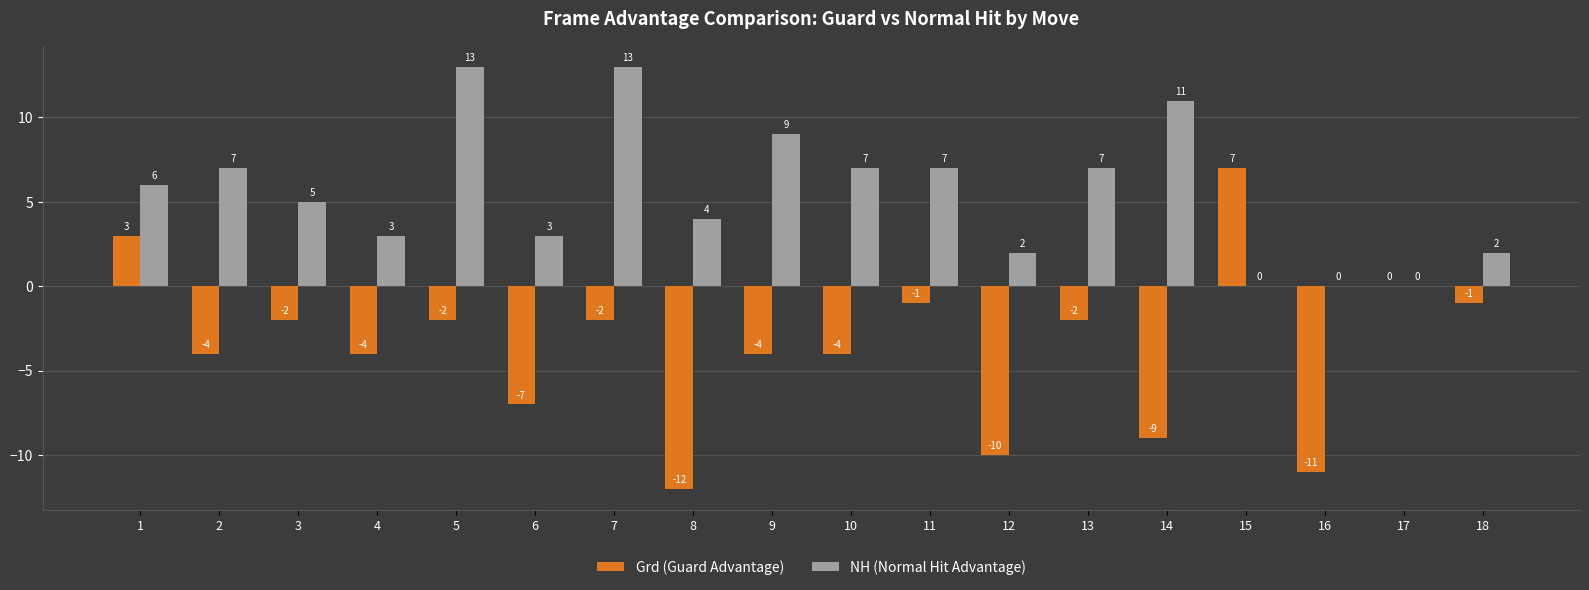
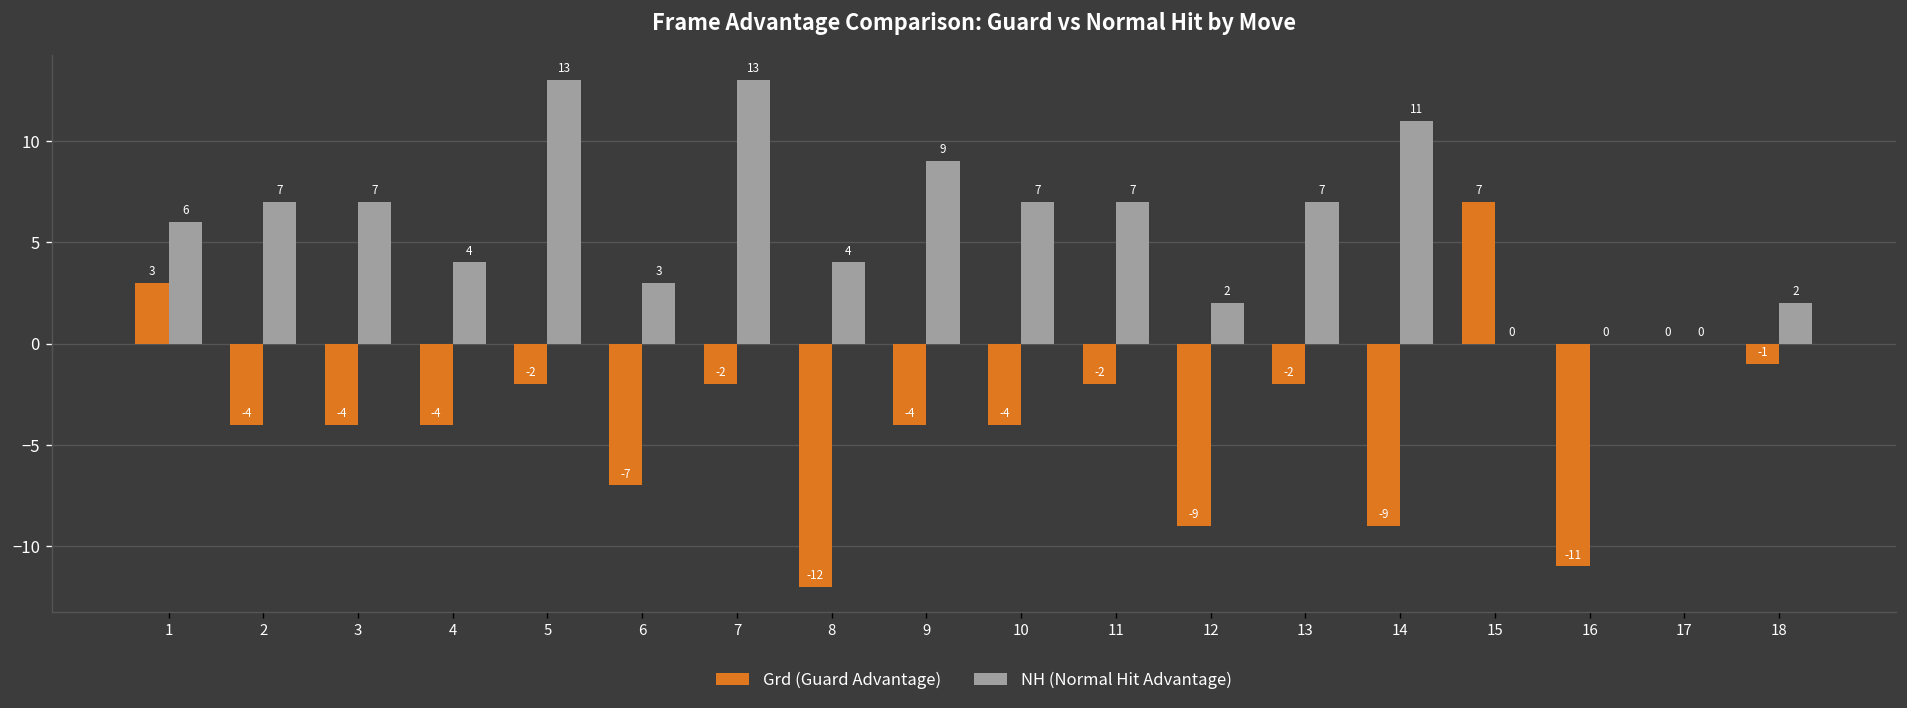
  {
    "Grd (Guard Advantage)": {
      "1": 3,
      "2": -4,
-     "3": -2,
+     "3": -4,
      "4": -4,
      "5": -2,
      "6": -7,
      "7": -2,
      "8": -12,
      "9": -4,
      "10": -4,
-     "11": -1,
-     "12": -10,
+     "11": -2,
+     "12": -9,
      "13": -2,
      "14": -9,
      "15": 7,
      "16": -11,
      "17": 0,
      "18": -1
    },
    "NH (Normal Hit Advantage)": {
      "1": 6,
      "2": 7,
-     "3": 5,
-     "4": 3,
+     "3": 7,
+     "4": 4,
      "5": 13,
      "6": 3,
      "7": 13,
      "8": 4,
      "9": 9,
      "10": 7,
      "11": 7,
      "12": 2,
      "13": 7,
      "14": 11,
      "15": 0,
      "16": 0,
      "17": 0,
      "18": 2
    }
  }
